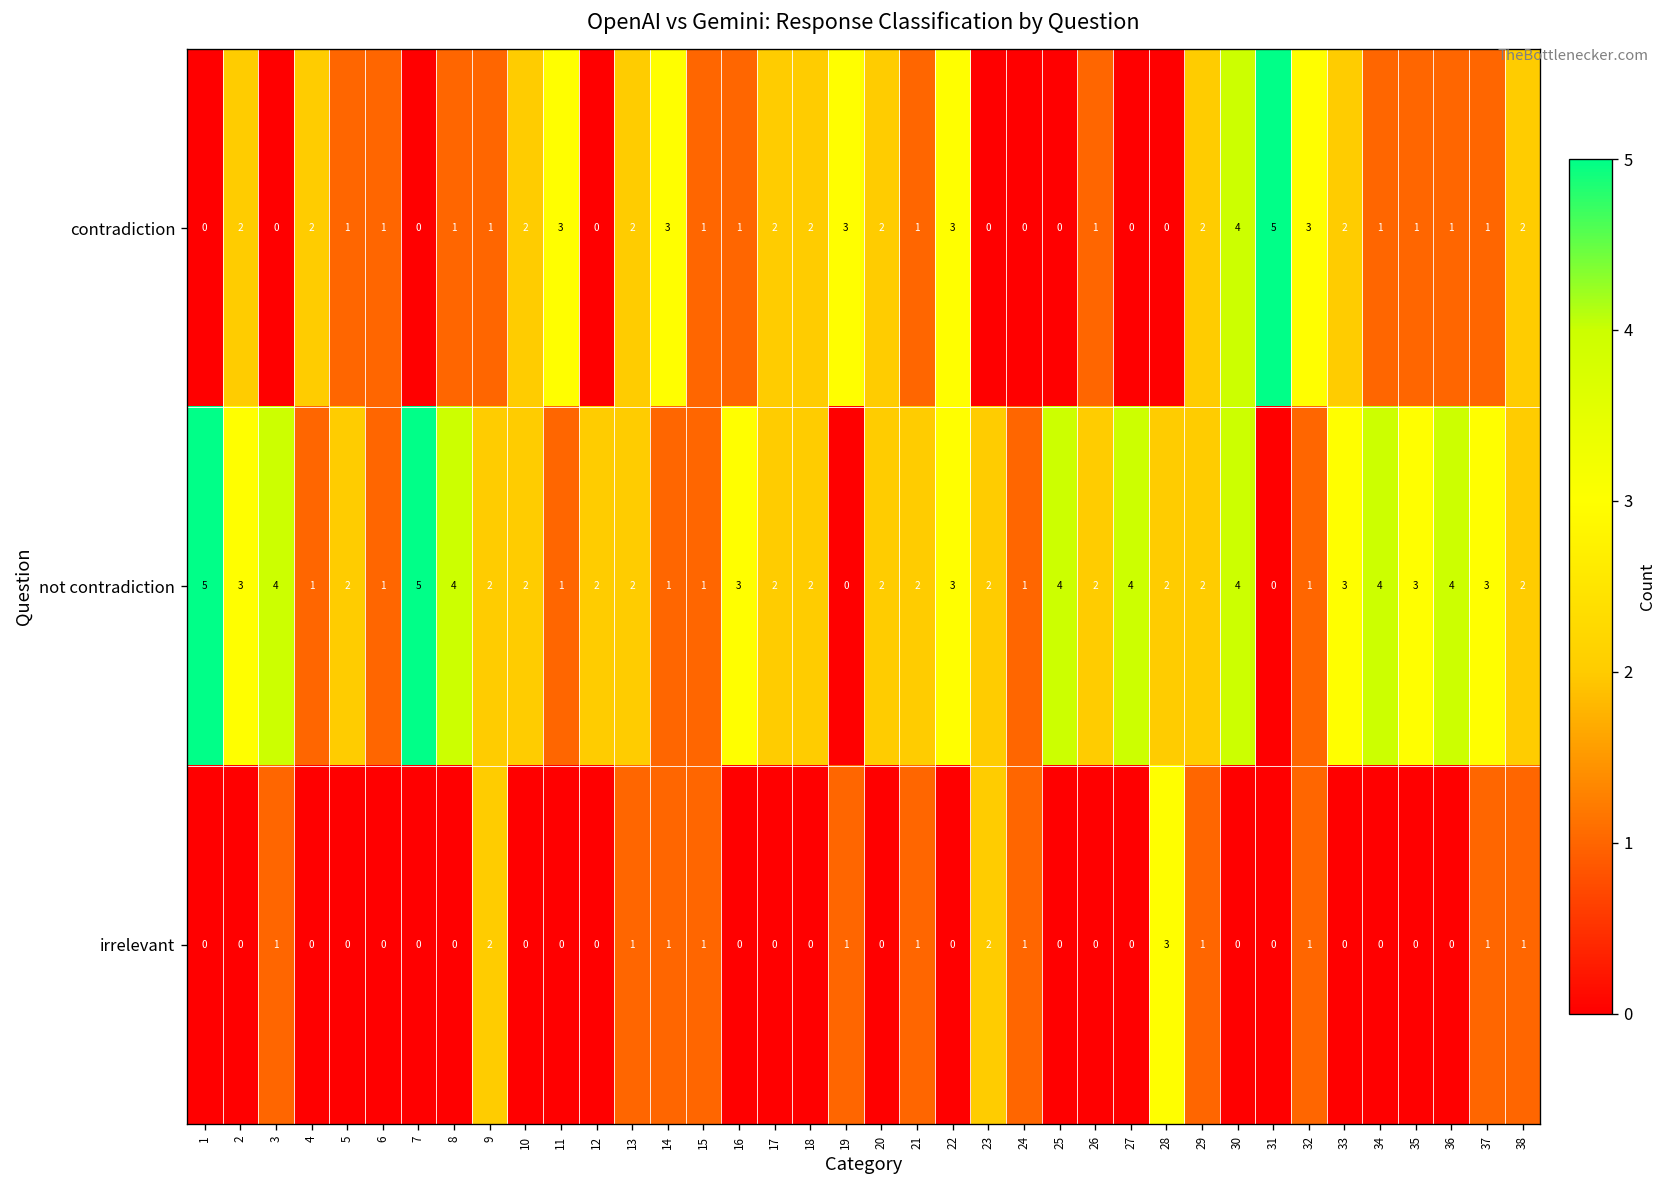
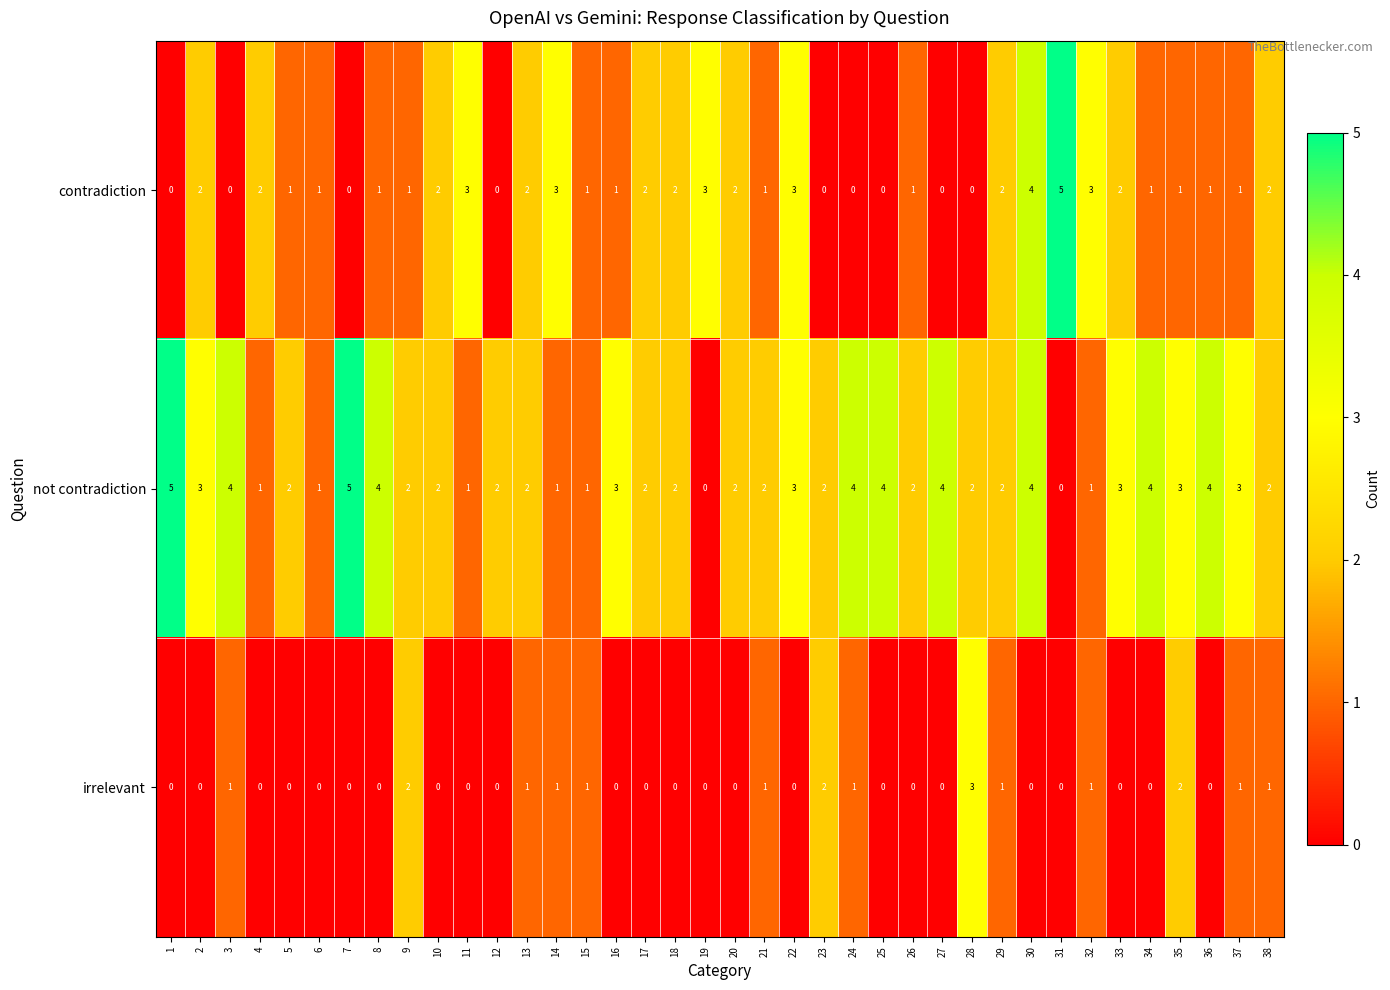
  {
    "contradiction": {
      "1": 0,
      "2": 2,
      "3": 0,
      "4": 2,
      "5": 1,
      "6": 1,
      "7": 0,
      "8": 1,
      "9": 1,
      "10": 2,
      "11": 3,
      "12": 0,
      "13": 2,
      "14": 3,
      "15": 1,
      "16": 1,
      "17": 2,
      "18": 2,
      "19": 3,
      "20": 2,
      "21": 1,
      "22": 3,
      "23": 0,
      "24": 0,
      "25": 0,
      "26": 1,
      "27": 0,
      "28": 0,
      "29": 2,
      "30": 4,
      "31": 5,
      "32": 3,
      "33": 2,
      "34": 1,
      "35": 1,
      "36": 1,
      "37": 1,
      "38": 2
    },
    "not contradiction": {
      "1": 5,
      "2": 3,
      "3": 4,
      "4": 1,
      "5": 2,
      "6": 1,
      "7": 5,
      "8": 4,
      "9": 2,
      "10": 2,
      "11": 1,
      "12": 2,
      "13": 2,
      "14": 1,
      "15": 1,
      "16": 3,
      "17": 2,
      "18": 2,
      "19": 0,
      "20": 2,
      "21": 2,
      "22": 3,
      "23": 2,
-     "24": 1,
+     "24": 4,
      "25": 4,
      "26": 2,
      "27": 4,
      "28": 2,
      "29": 2,
      "30": 4,
      "31": 0,
      "32": 1,
      "33": 3,
      "34": 4,
      "35": 3,
      "36": 4,
      "37": 3,
      "38": 2
    },
    "irrelevant": {
      "1": 0,
      "2": 0,
      "3": 1,
      "4": 0,
      "5": 0,
      "6": 0,
      "7": 0,
      "8": 0,
      "9": 2,
      "10": 0,
      "11": 0,
      "12": 0,
      "13": 1,
      "14": 1,
      "15": 1,
      "16": 0,
      "17": 0,
      "18": 0,
-     "19": 1,
+     "19": 0,
      "20": 0,
      "21": 1,
      "22": 0,
      "23": 2,
      "24": 1,
      "25": 0,
      "26": 0,
      "27": 0,
      "28": 3,
      "29": 1,
      "30": 0,
      "31": 0,
      "32": 1,
      "33": 0,
      "34": 0,
-     "35": 0,
+     "35": 2,
      "36": 0,
      "37": 1,
      "38": 1
    }
  }
